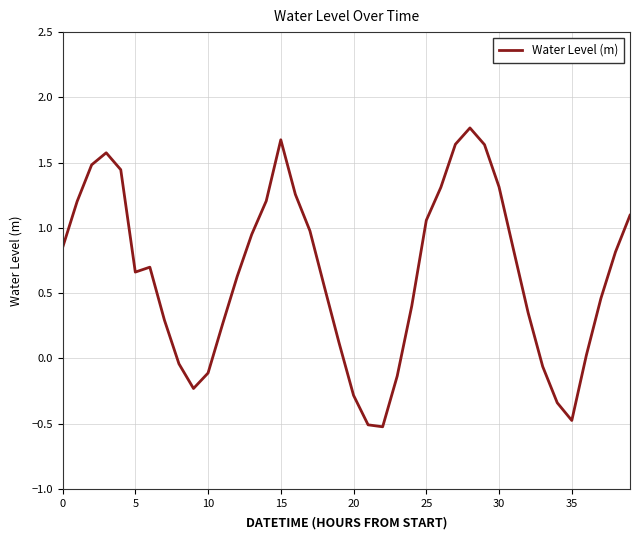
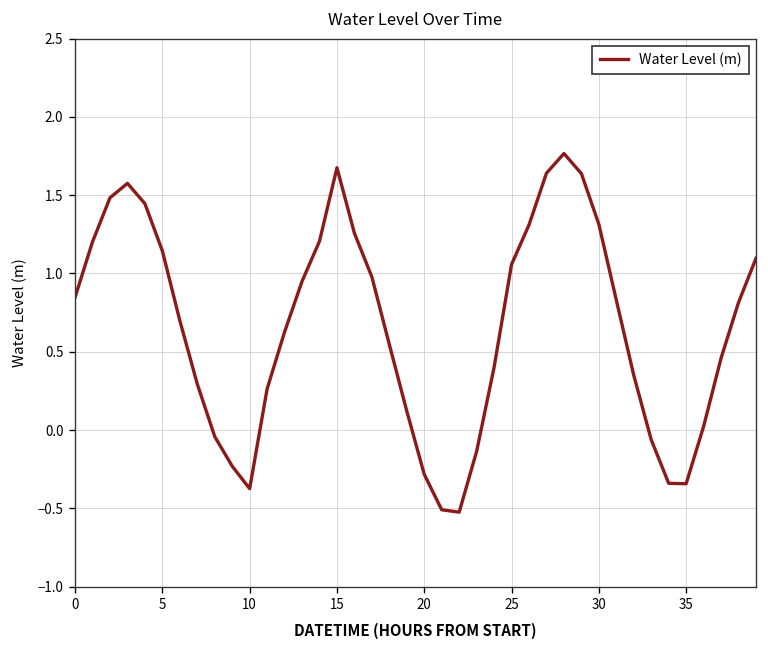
  {
    "0": 0.85,
-   "5": 0.66,
-   "10": -0.11,
+   "5": 1.14,
+   "10": -0.37,
    "15": 1.68,
    "20": -0.28,
    "25": 1.06,
    "30": 1.31,
-   "35": -0.48
+   "35": -0.34
  }
